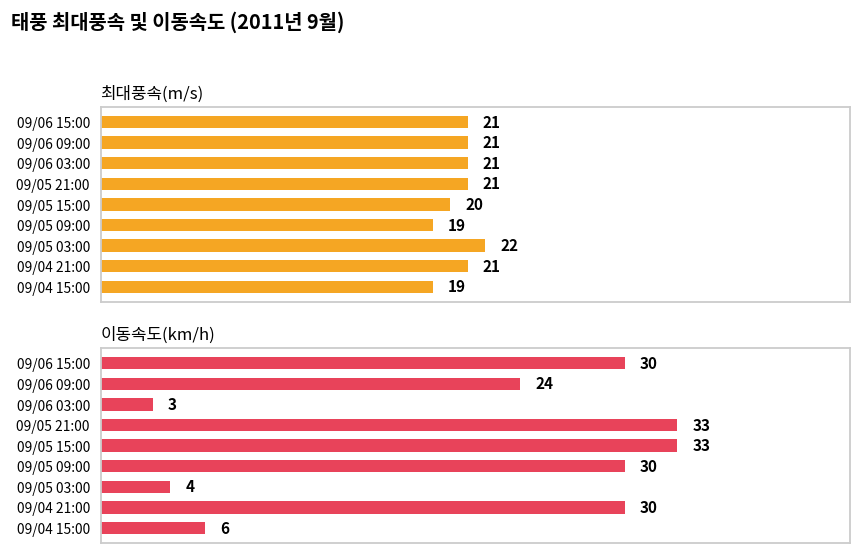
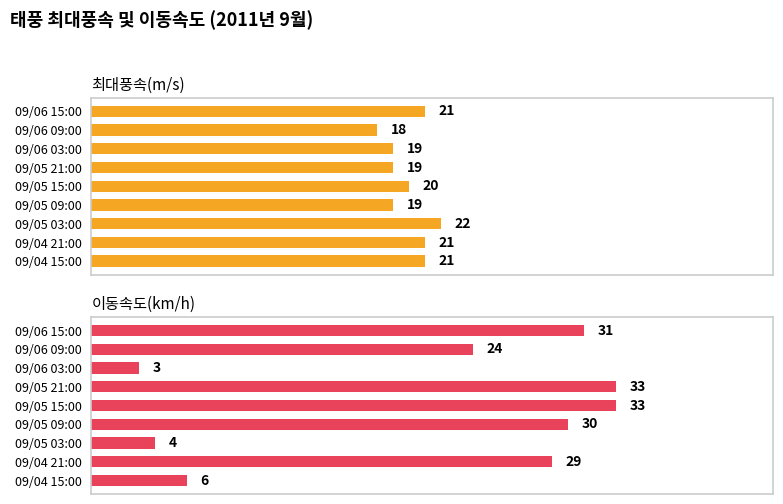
  {
    "최대풍속(m/s)": {
      "09/06 15:00": 21,
-     "09/06 09:00": 21,
-     "09/06 03:00": 21,
-     "09/05 21:00": 21,
+     "09/06 09:00": 18,
+     "09/06 03:00": 19,
+     "09/05 21:00": 19,
      "09/05 15:00": 20,
      "09/05 09:00": 19,
      "09/05 03:00": 22,
      "09/04 21:00": 21,
-     "09/04 15:00": 19
+     "09/04 15:00": 21
    },
    "이동속도(km/h)": {
-     "09/06 15:00": 30,
+     "09/06 15:00": 31,
      "09/06 09:00": 24,
      "09/06 03:00": 3,
      "09/05 21:00": 33,
      "09/05 15:00": 33,
      "09/05 09:00": 30,
      "09/05 03:00": 4,
-     "09/04 21:00": 30,
+     "09/04 21:00": 29,
      "09/04 15:00": 6
    }
  }
